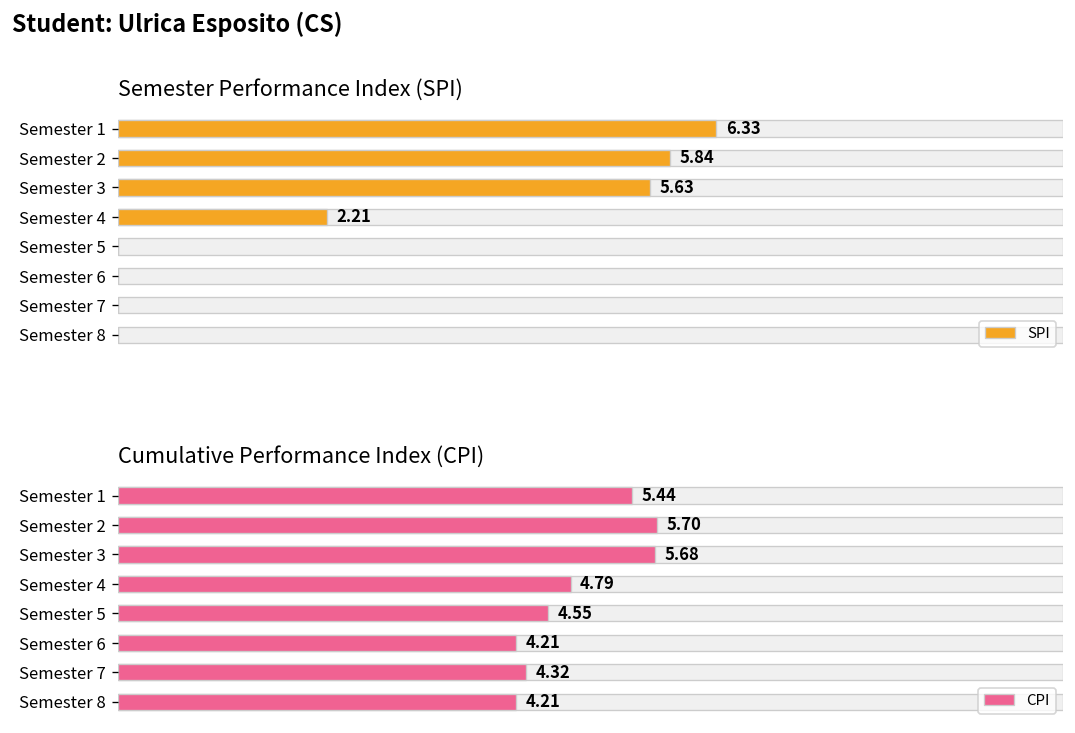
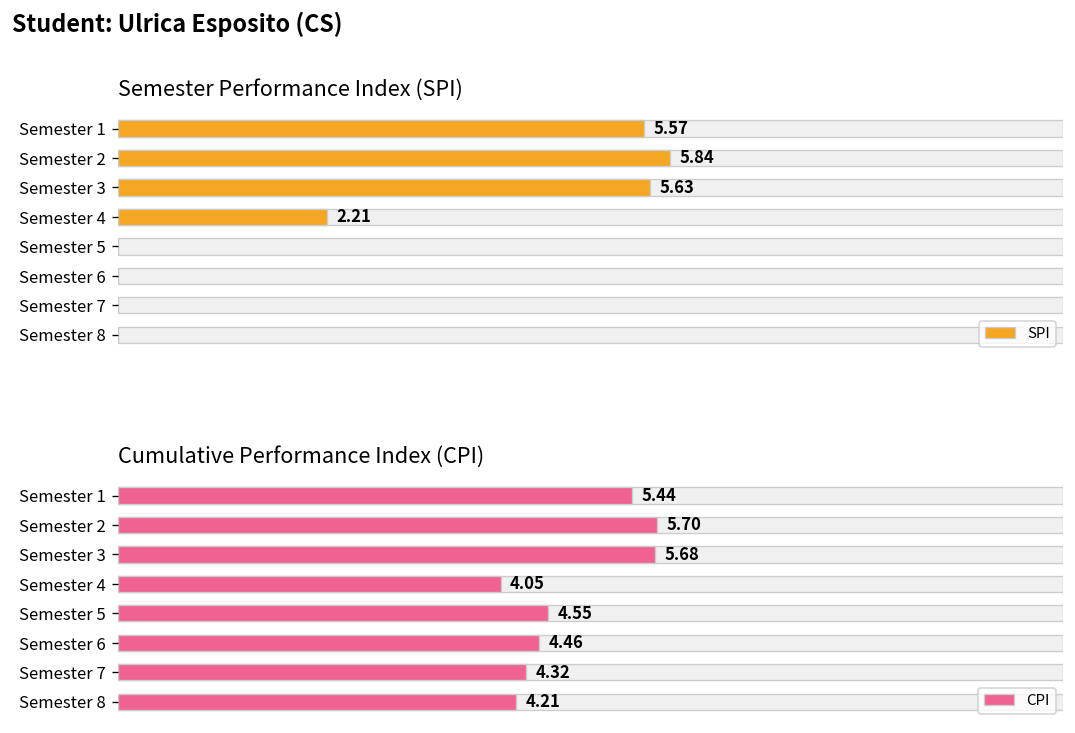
  {
    "Semester Performance Index (SPI)": {
      "SPI": {
-       "Semester 1": 6.33
+       "Semester 1": 5.57
      }
    },
    "Cumulative Performance Index (CPI)": {
      "CPI": {
-       "Semester 4": 4.79,
-       "Semester 6": 4.21
+       "Semester 4": 4.05,
+       "Semester 6": 4.46
      }
    }
  }
